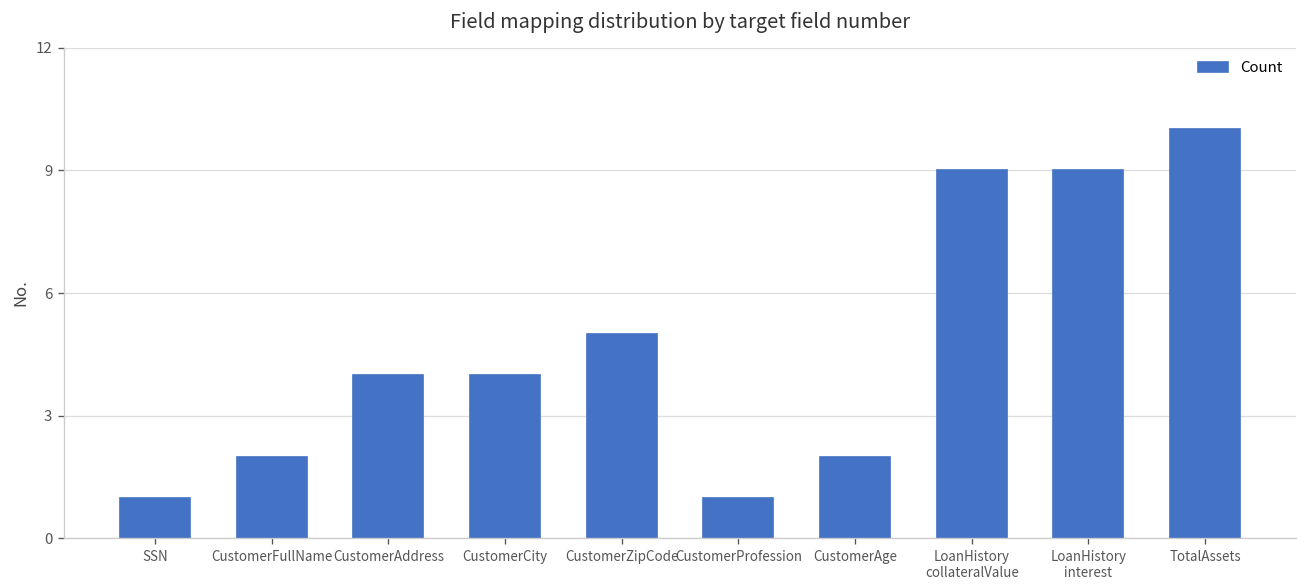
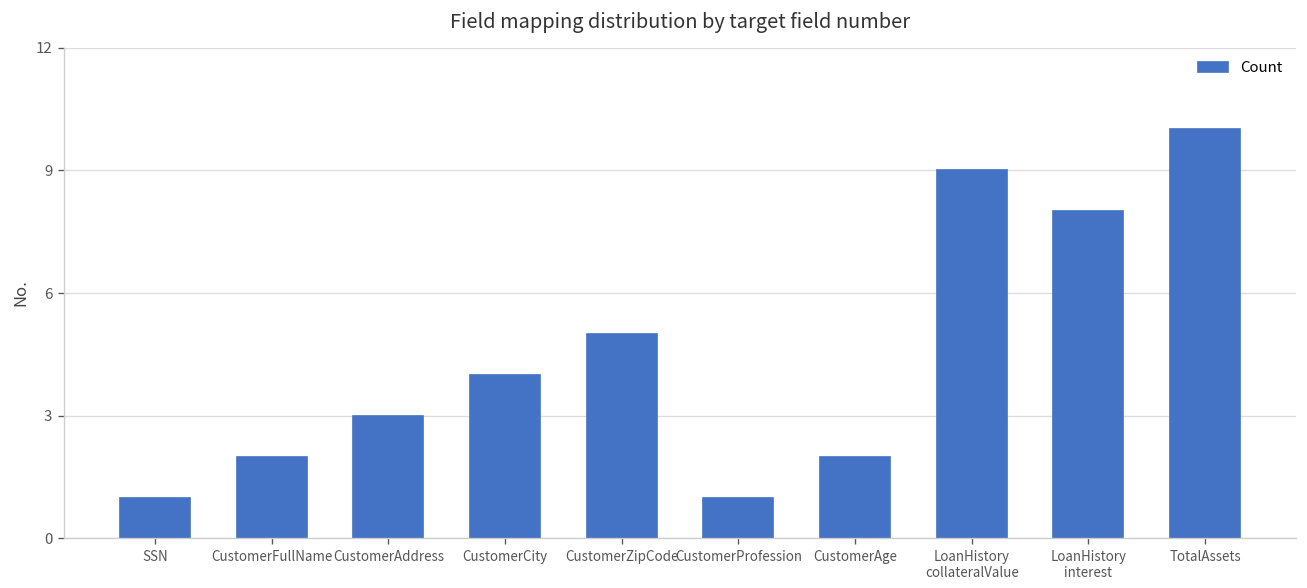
  {
    "SSN": 1,
    "CustomerFullName": 2,
-   "CustomerAddress": 4,
+   "CustomerAddress": 3,
    "CustomerCity": 4,
    "CustomerZipCode": 5,
    "CustomerProfession": 1,
    "CustomerAge": 2,
    "LoanHistory collateralValue": 9,
-   "LoanHistory interest": 9,
+   "LoanHistory interest": 8,
    "TotalAssets": 10
  }
